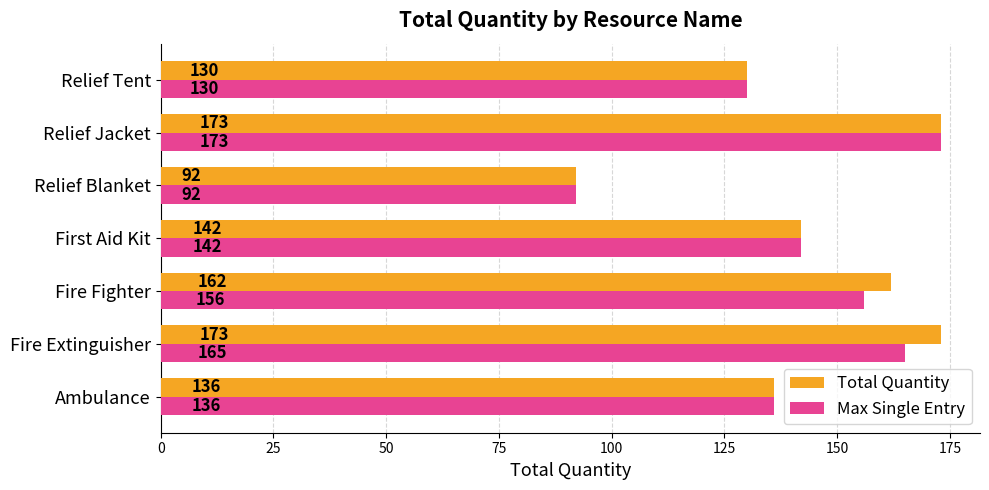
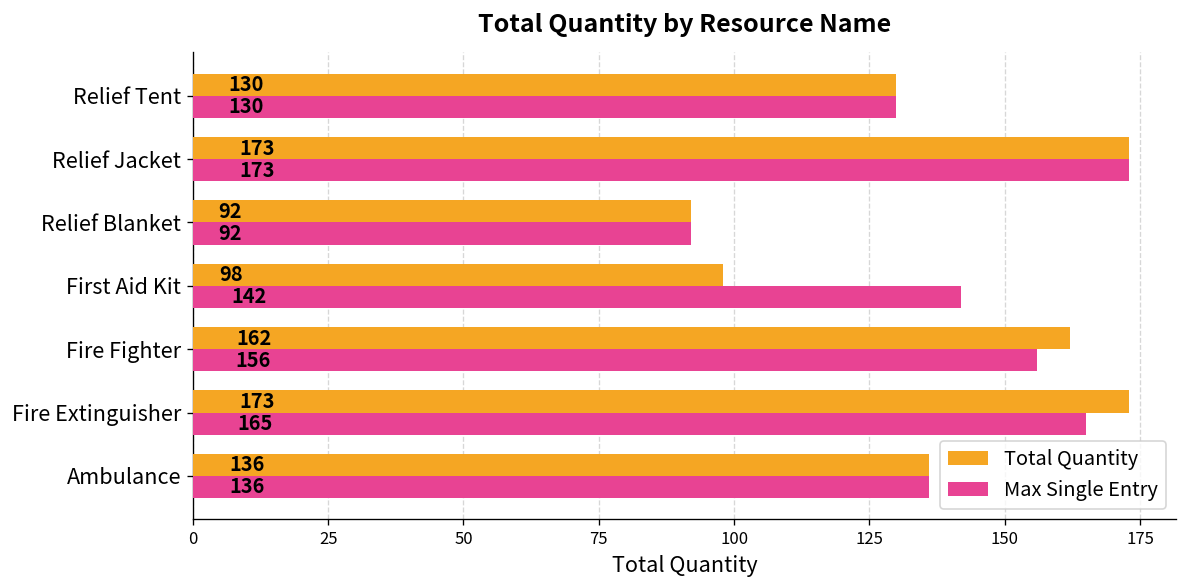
  {
    "Total Quantity": {
      "Relief Tent": 130,
      "Relief Jacket": 173,
      "Relief Blanket": 92,
-     "First Aid Kit": 142,
+     "First Aid Kit": 98,
      "Fire Fighter": 162,
      "Fire Extinguisher": 173,
      "Ambulance": 136
    },
    "Max Single Entry": {
      "Relief Tent": 130,
      "Relief Jacket": 173,
      "Relief Blanket": 92,
      "First Aid Kit": 142,
      "Fire Fighter": 156,
      "Fire Extinguisher": 165,
      "Ambulance": 136
    }
  }
